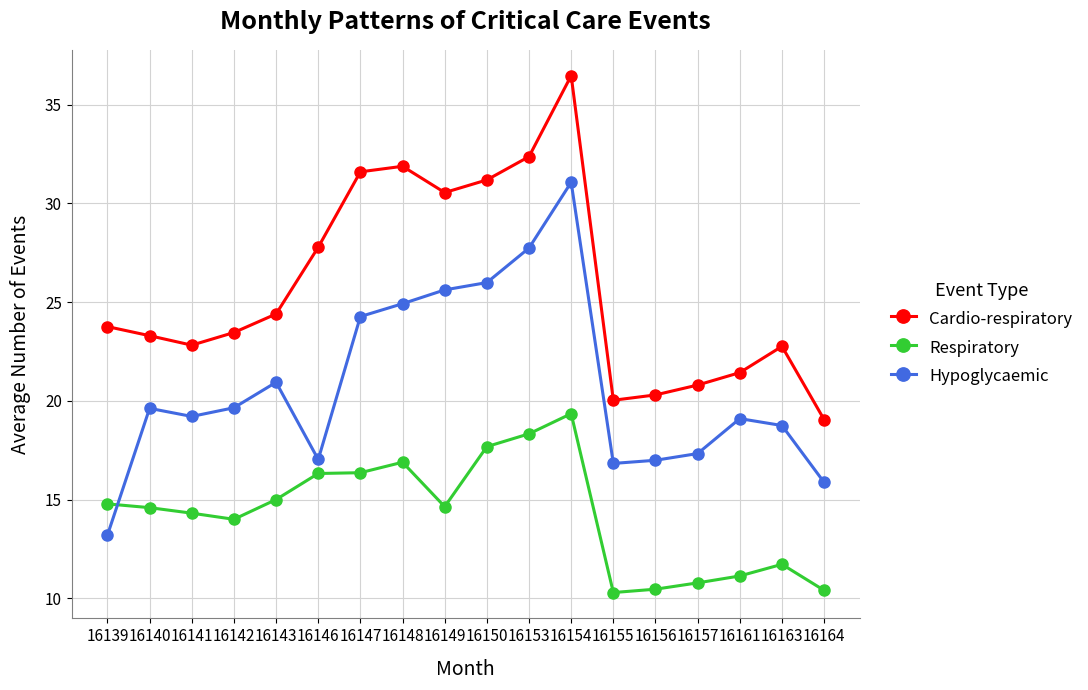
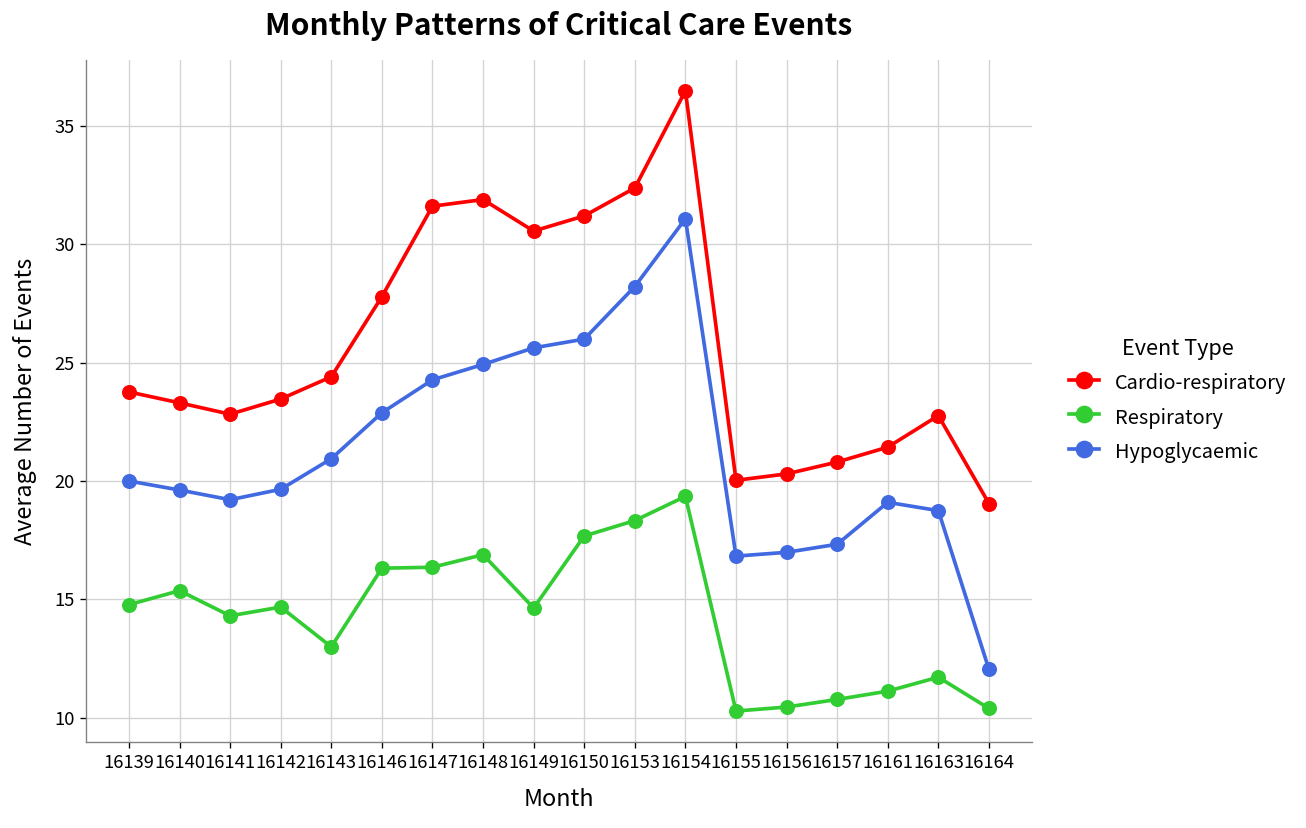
  {
    "Cardio-respiratory": {
      "16139": 23.8,
      "16140": 23.3,
      "16141": 22.8,
      "16142": 23.5,
      "16143": 24.4,
      "16146": 27.8,
      "16147": 31.6,
      "16148": 31.9,
      "16149": 30.6,
      "16150": 31.2,
      "16153": 32.4,
      "16154": 36.5,
      "16155": 20.0,
      "16156": 20.3,
      "16157": 20.8,
      "16161": 21.4,
      "16163": 22.8,
      "16164": 19.1
    },
    "Respiratory": {
      "16139": 14.8,
-     "16140": 14.6,
+     "16140": 15.4,
      "16141": 14.3,
-     "16142": 14.0,
-     "16143": 15,
+     "16142": 14.7,
+     "16143": 13,
      "16146": 16.3,
      "16147": 16.4,
      "16148": 16.9,
      "16149": 14.6,
      "16150": 17.7,
      "16153": 18.3,
      "16154": 19.4,
      "16155": 10.3,
      "16156": 10.5,
      "16157": 10.8,
      "16161": 11.1,
      "16163": 11.7,
      "16164": 10.4
    },
    "Hypoglycaemic": {
-     "16139": 13.2,
+     "16139": 20.0,
      "16140": 19.6,
      "16141": 19.2,
      "16142": 19.7,
      "16143": 20.9,
-     "16146": 17.0,
+     "16146": 22.9,
      "16147": 24.3,
      "16148": 24.9,
      "16149": 25.6,
      "16150": 26.0,
-     "16153": 27.7,
+     "16153": 28.2,
      "16154": 31.1,
      "16155": 16.8,
      "16156": 17.0,
      "16157": 17.3,
      "16161": 19.1,
      "16163": 18.8,
-     "16164": 15.9
+     "16164": 12.1
    }
  }
